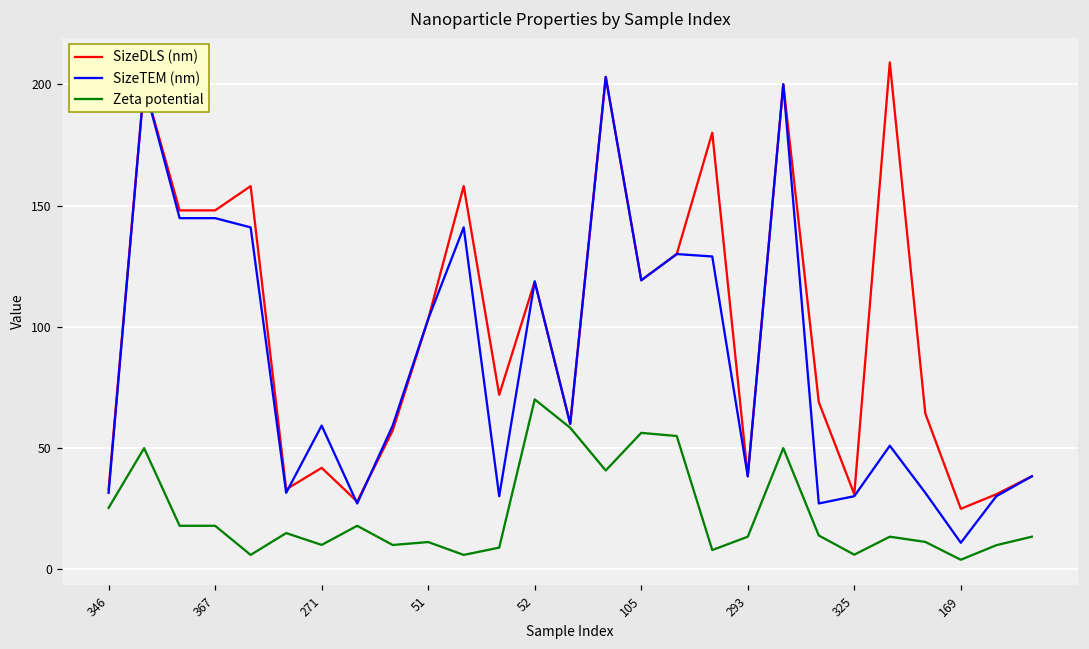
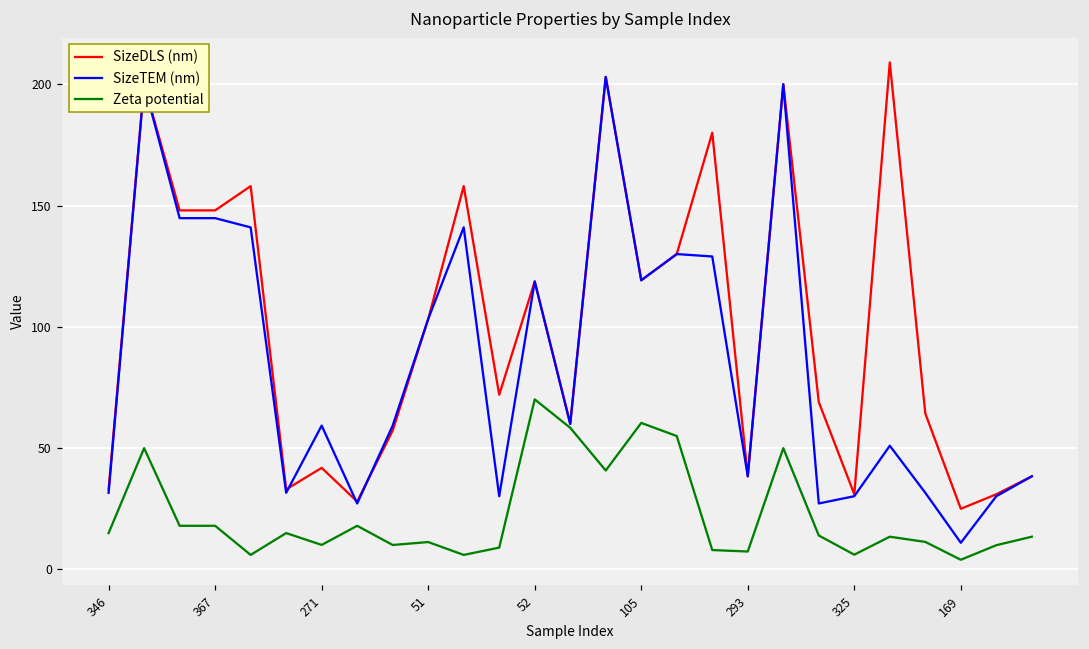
  {
    "SizeDLS (nm)": {
      "346": 33,
      "367": 148,
      "271": 42,
      "169": 25
    },
    "SizeTEM (nm)": {
      "346": 32,
      "367": 145,
      "271": 59,
      "169": 11
    },
    "Zeta potential": {
-     "346": 25,
+     "346": 15,
      "367": 18,
      "271": 10,
      "51": 11,
      "52": 70,
-     "105": 56,
-     "293": 14,
+     "105": 60,
+     "293": 7,
      "325": 6,
      "169": 4
    }
  }
